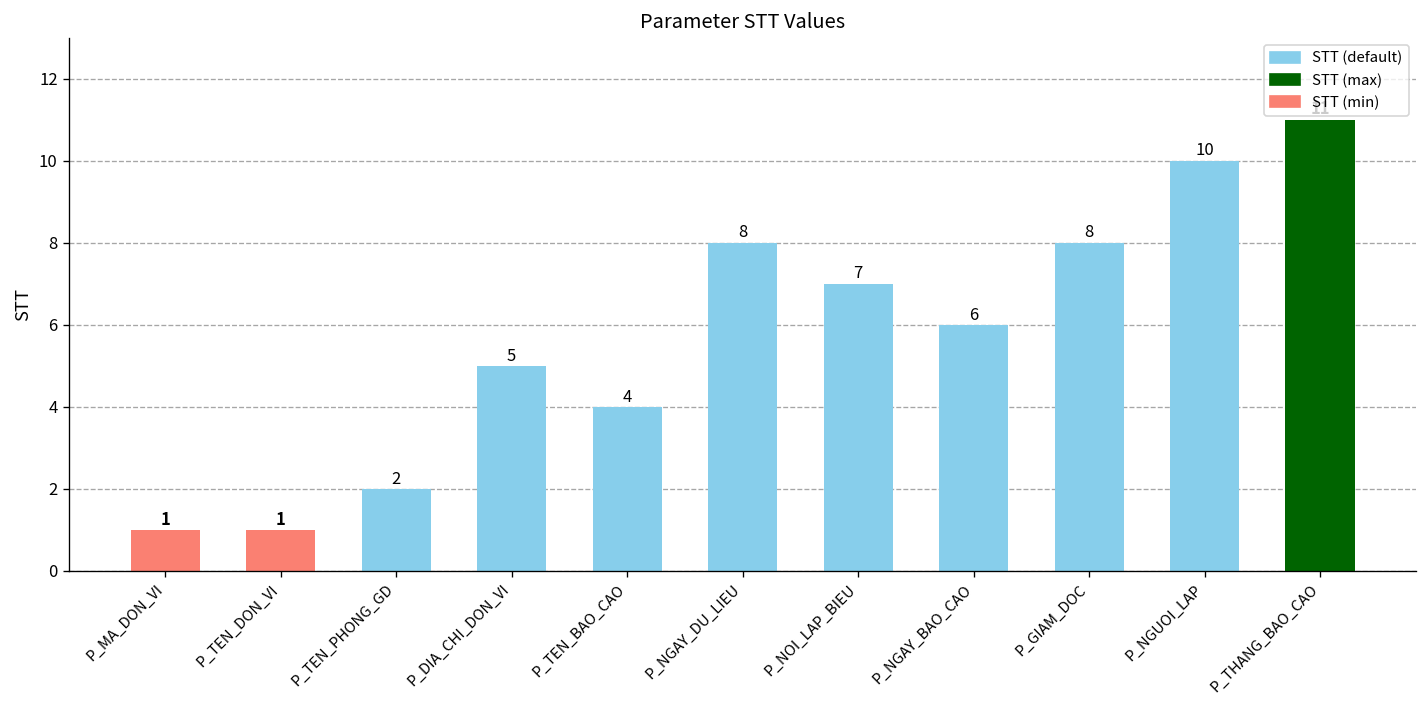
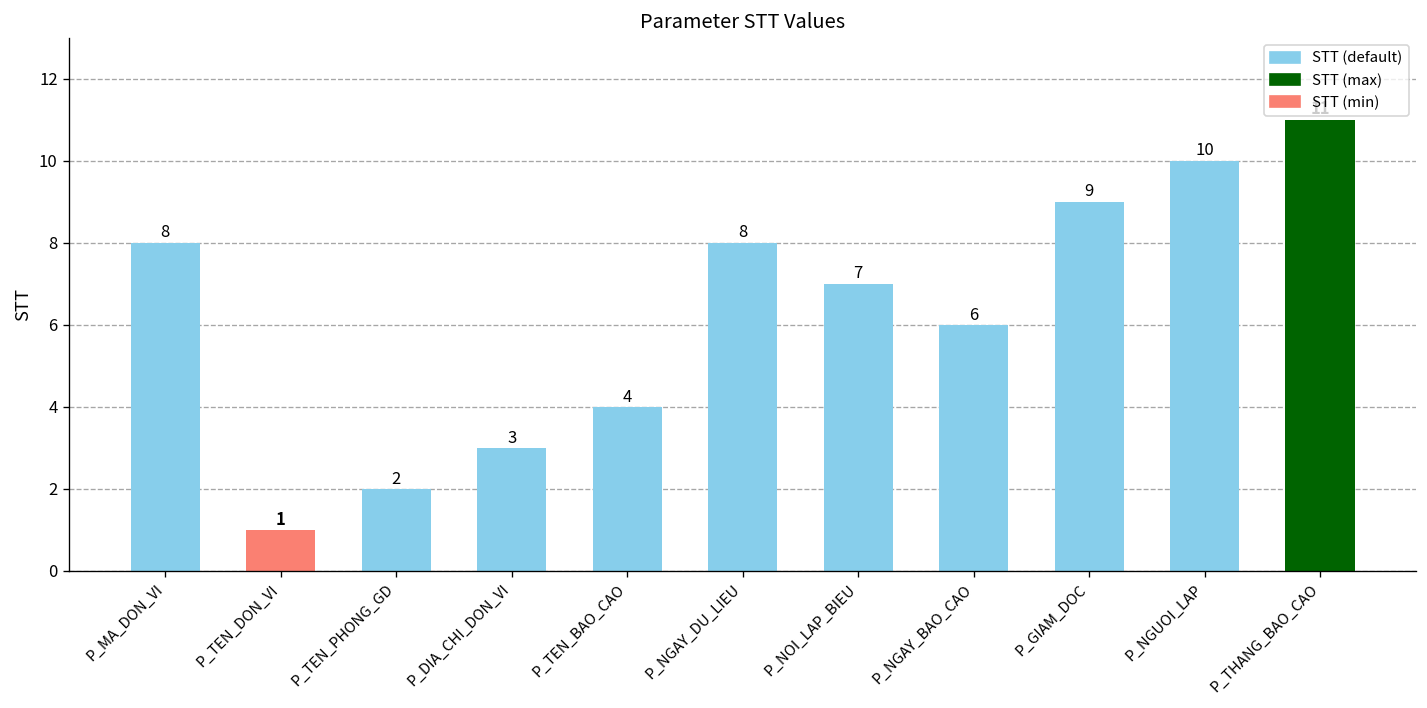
  {
-   "P_MA_DON_VI": 1,
+   "P_MA_DON_VI": 8,
    "P_TEN_DON_VI": 1,
    "P_TEN_PHONG_GD": 2,
-   "P_DIA_CHI_DON_VI": 5,
+   "P_DIA_CHI_DON_VI": 3,
    "P_TEN_BAO_CAO": 4,
    "P_NGAY_DU_LIEU": 8,
    "P_NOI_LAP_BIEU": 7,
    "P_NGAY_BAO_CAO": 6,
-   "P_GIAM_DOC": 8,
+   "P_GIAM_DOC": 9,
    "P_NGUOI_LAP": 10
  }
